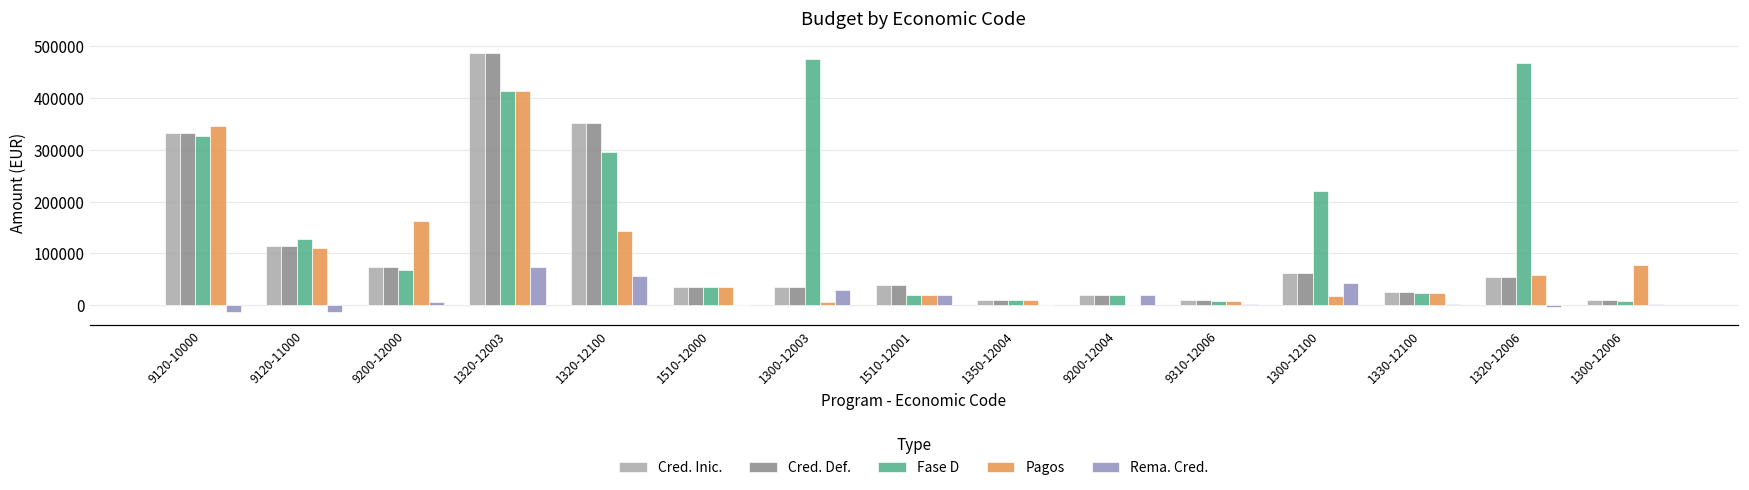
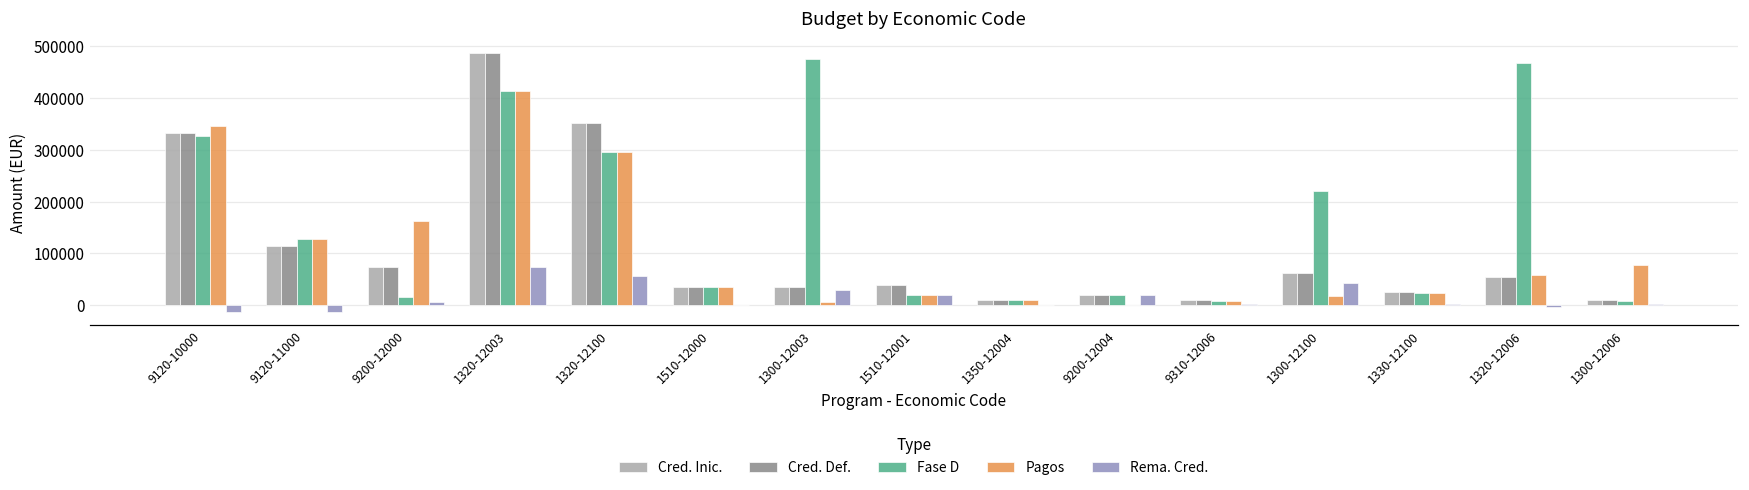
  {
    "Fase D": {
      "9120-10000": 330000,
      "9120-11000": 130000,
-     "9200-12000": 70000,
+     "9200-12000": 20000,
      "1320-12003": 410000,
      "1320-12100": 300000,
      "1510-12000": 40000,
      "1300-12003": 480000,
      "1510-12001": 20000,
      "1350-12004": 10000,
      "9200-12004": 20000,
      "9310-12006": 10000,
      "1300-12100": 220000,
      "1330-12100": 20000,
      "1320-12006": 470000,
      "1300-12006": 10000
    },
    "Pagos": {
      "9120-10000": 350000,
-     "9120-11000": 110000,
+     "9120-11000": 130000,
      "9200-12000": 160000,
      "1320-12003": 410000,
-     "1320-12100": 140000,
+     "1320-12100": 300000,
      "1510-12000": 40000,
      "1300-12003": 10000,
      "1510-12001": 20000,
      "1350-12004": 10000,
      "9200-12004": 0,
      "9310-12006": 10000,
      "1300-12100": 20000,
      "1330-12100": 20000,
      "1320-12006": 60000,
      "1300-12006": 80000
    }
  }
